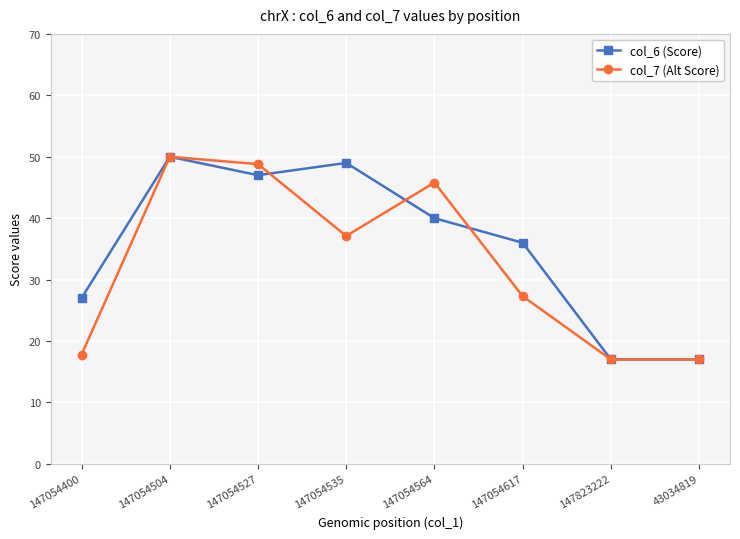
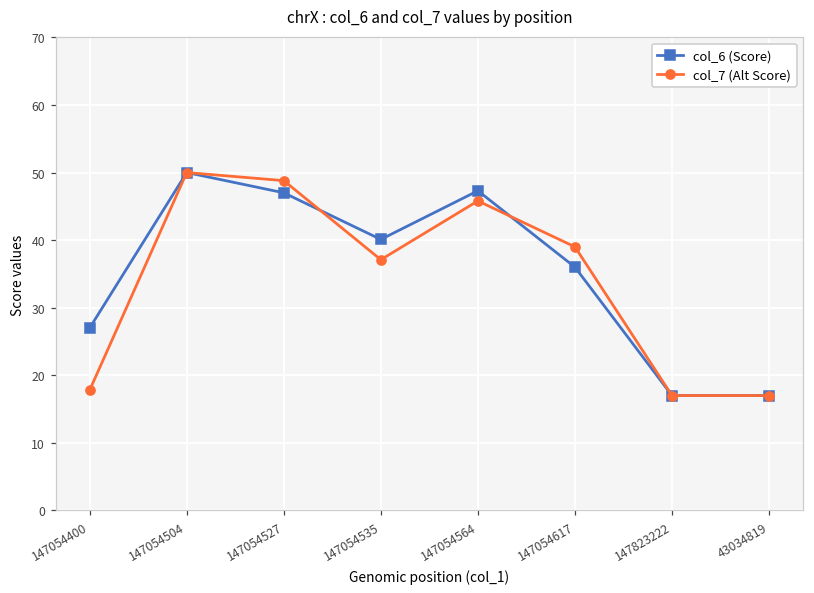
  {
    "col_6 (Score)": {
      "147054400": 27,
      "147054527": 47,
-     "147054535": 49,
-     "147054564": 40,
+     "147054535": 40,
+     "147054564": 47,
      "147054617": 36
    },
    "col_7 (Alt Score)": {
      "147054400": 18,
      "147054527": 49,
      "147054535": 37,
      "147054564": 46,
-     "147054617": 27
+     "147054617": 39
    }
  }
